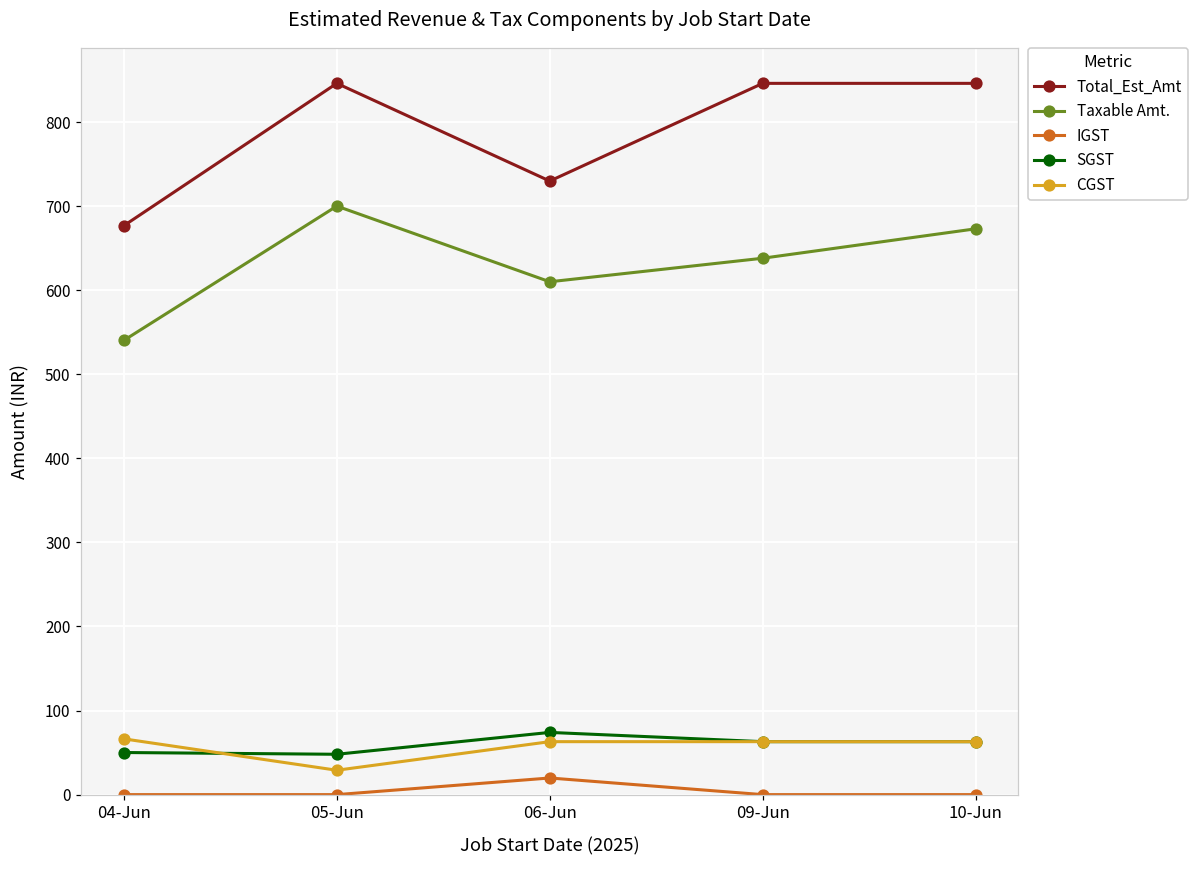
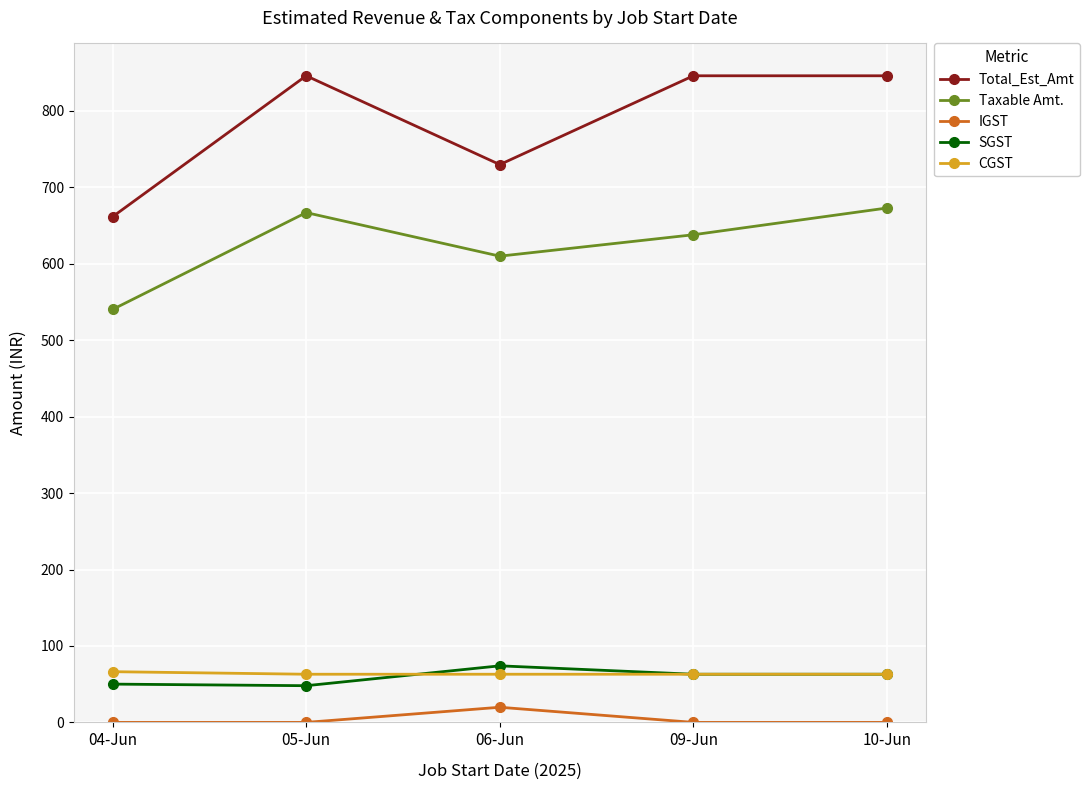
  {
    "Total_Est_Amt": {
-     "04-Jun": 680,
+     "04-Jun": 660,
      "05-Jun": 850,
      "06-Jun": 730,
      "09-Jun": 850,
      "10-Jun": 850
    },
    "Taxable Amt.": {
      "04-Jun": 540,
-     "05-Jun": 700,
+     "05-Jun": 670,
      "06-Jun": 610,
      "09-Jun": 640,
      "10-Jun": 670
    },
    "IGST": {
      "04-Jun": 0,
      "05-Jun": 0,
      "06-Jun": 20,
      "09-Jun": 0,
      "10-Jun": 0
    },
    "SGST": {
      "04-Jun": 50,
      "05-Jun": 50,
      "06-Jun": 70
    },
    "CGST": {
      "04-Jun": 70,
-     "05-Jun": 30,
+     "05-Jun": 60,
      "06-Jun": 60
    }
  }
